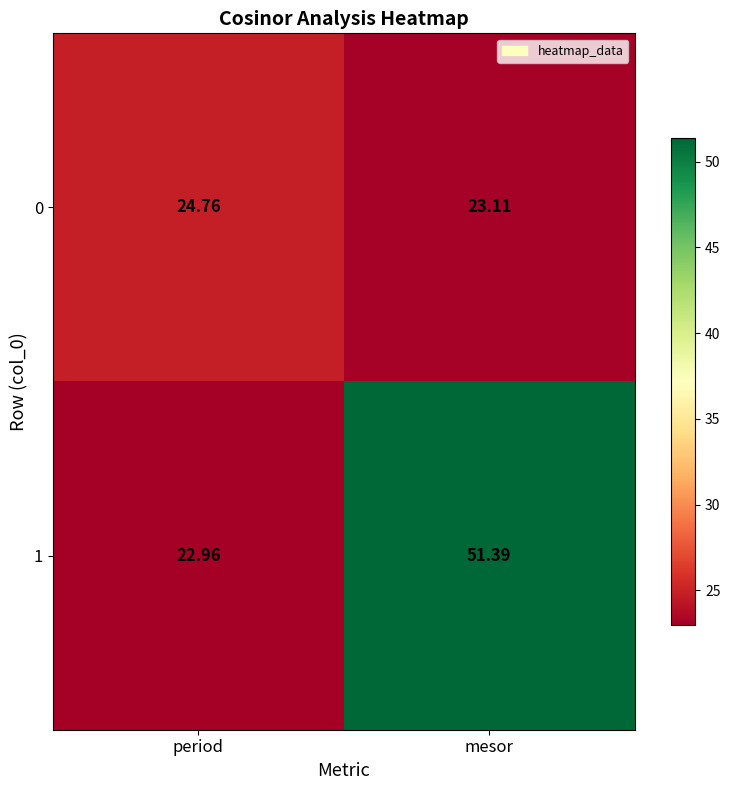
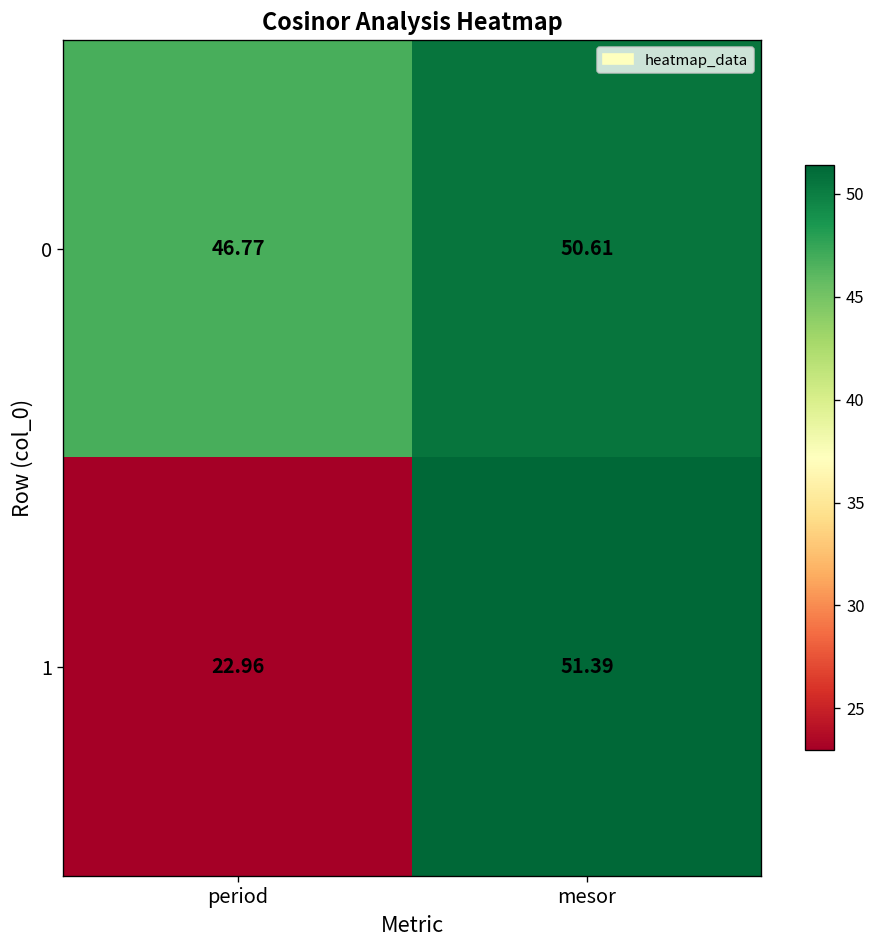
  {
    "0": {
-     "period": 24.76,
-     "mesor": 23.11
+     "period": 46.77,
+     "mesor": 50.61
    },
    "1": {
      "period": 22.96,
      "mesor": 51.39
    }
  }
